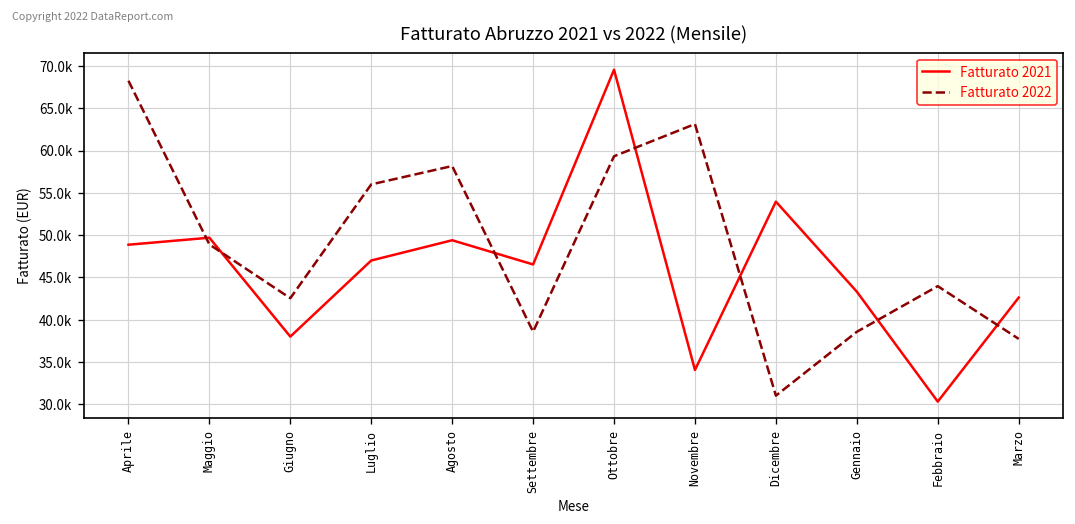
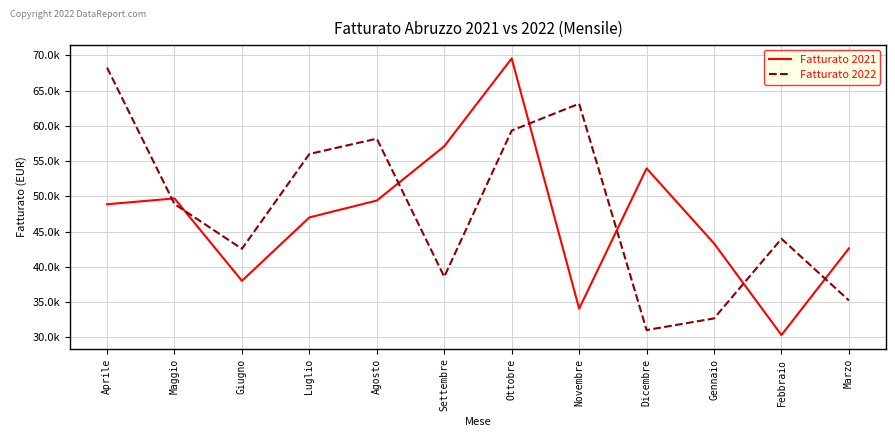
  {
    "Fatturato 2021": {
      "Aprile": 49000,
      "Maggio": 50000,
      "Giugno": 38000,
      "Luglio": 47000,
      "Agosto": 49000,
-     "Settembre": 47000,
+     "Settembre": 57000,
      "Ottobre": 70000,
      "Novembre": 34000,
      "Dicembre": 54000,
      "Gennaio": 43000,
      "Febbraio": 30000,
      "Marzo": 43000
    },
    "Fatturato 2022": {
      "Aprile": 68000,
      "Maggio": 49000,
      "Giugno": 43000,
      "Luglio": 56000,
      "Agosto": 58000,
      "Settembre": 39000,
      "Ottobre": 59000,
      "Novembre": 63000,
      "Dicembre": 31000,
-     "Gennaio": 39000,
+     "Gennaio": 33000,
      "Febbraio": 44000,
-     "Marzo": 38000
+     "Marzo": 35000
    }
  }
